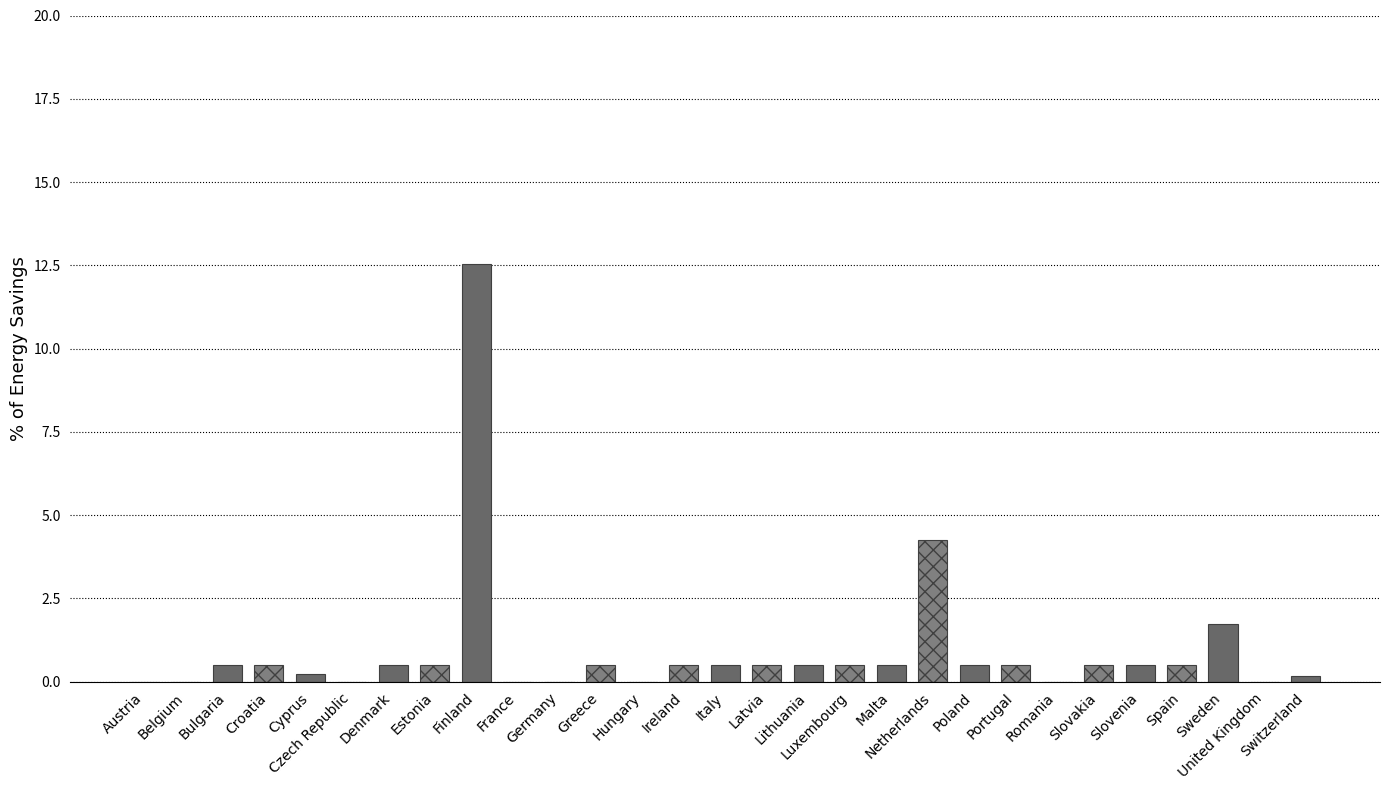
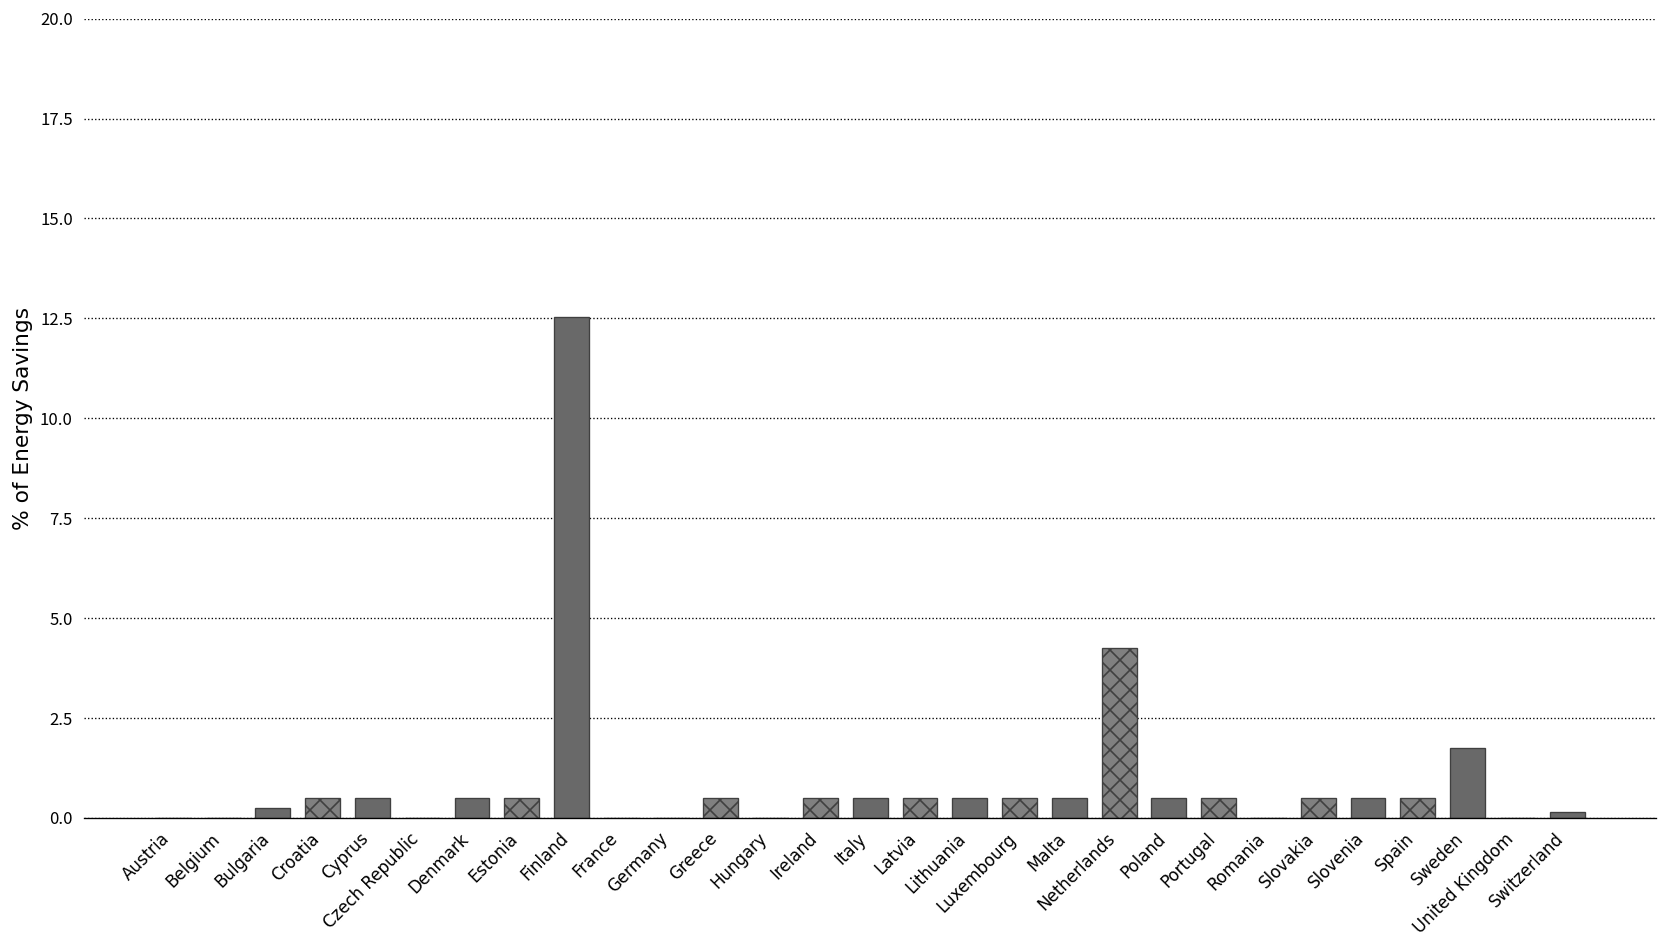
  {
    "Austria": 0.0,
    "Belgium": 0.0,
-   "Bulgaria": 0.5,
+   "Bulgaria": 0.2,
    "Croatia": 0.5,
-   "Cyprus": 0.2,
+   "Cyprus": 0.5,
    "Czech Republic": 0.0,
    "Denmark": 0.5,
    "Estonia": 0.5,
    "Finland": 12.5,
    "France": 0.0,
    "Germany": 0.0,
    "Greece": 0.5,
    "Hungary": 0.0,
    "Ireland": 0.5,
    "Italy": 0.5,
    "Latvia": 0.5,
    "Lithuania": 0.5,
    "Luxembourg": 0.5,
    "Malta": 0.5,
    "Netherlands": 4.3,
    "Poland": 0.5,
    "Portugal": 0.5,
    "Romania": 0.0,
    "Slovakia": 0.5,
    "Slovenia": 0.5,
    "Spain": 0.5,
    "Sweden": 1.7,
    "United Kingdom": 0.0,
    "Switzerland": 0.2
  }
